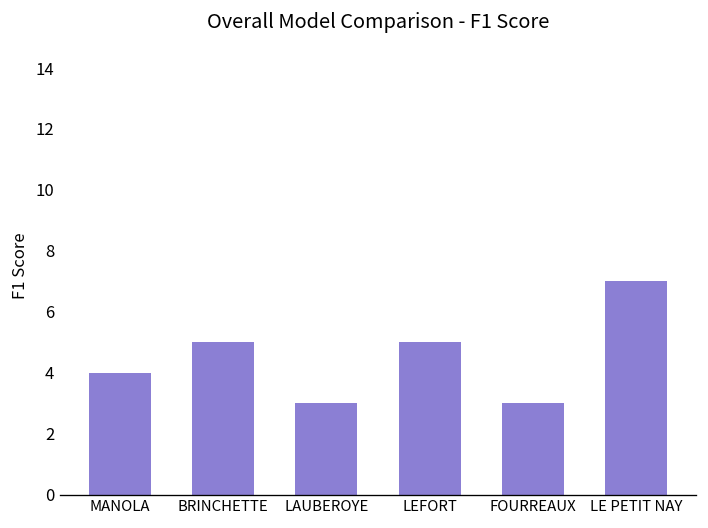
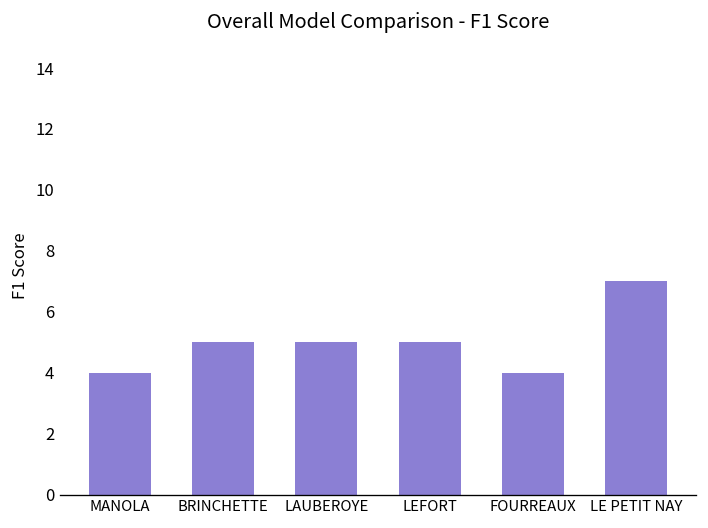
  {
    "MANOLA": 4,
    "BRINCHETTE": 5,
-   "LAUBEROYE": 3,
+   "LAUBEROYE": 5,
    "LEFORT": 5,
-   "FOURREAUX": 3,
+   "FOURREAUX": 4,
    "LE PETIT NAY": 7
  }
